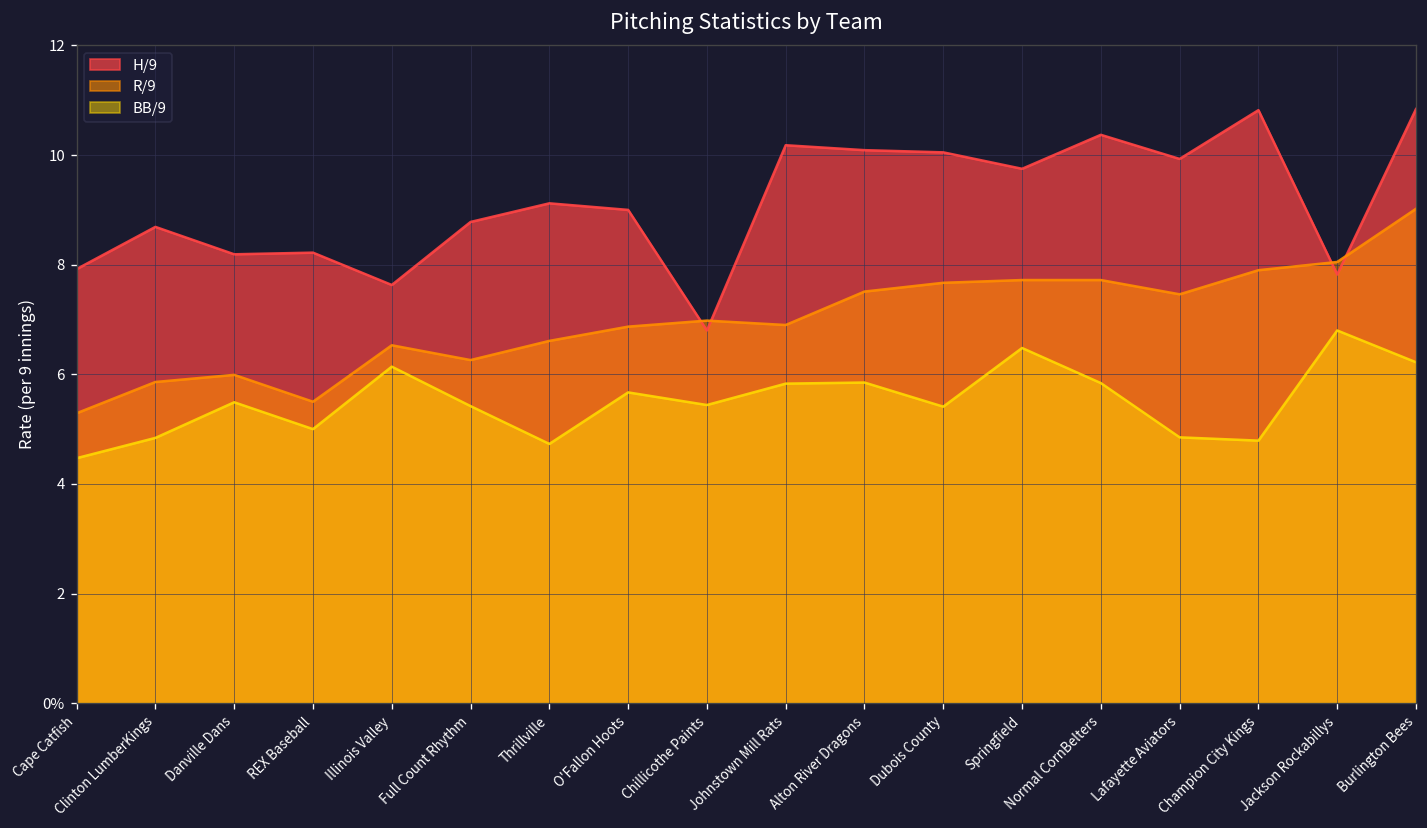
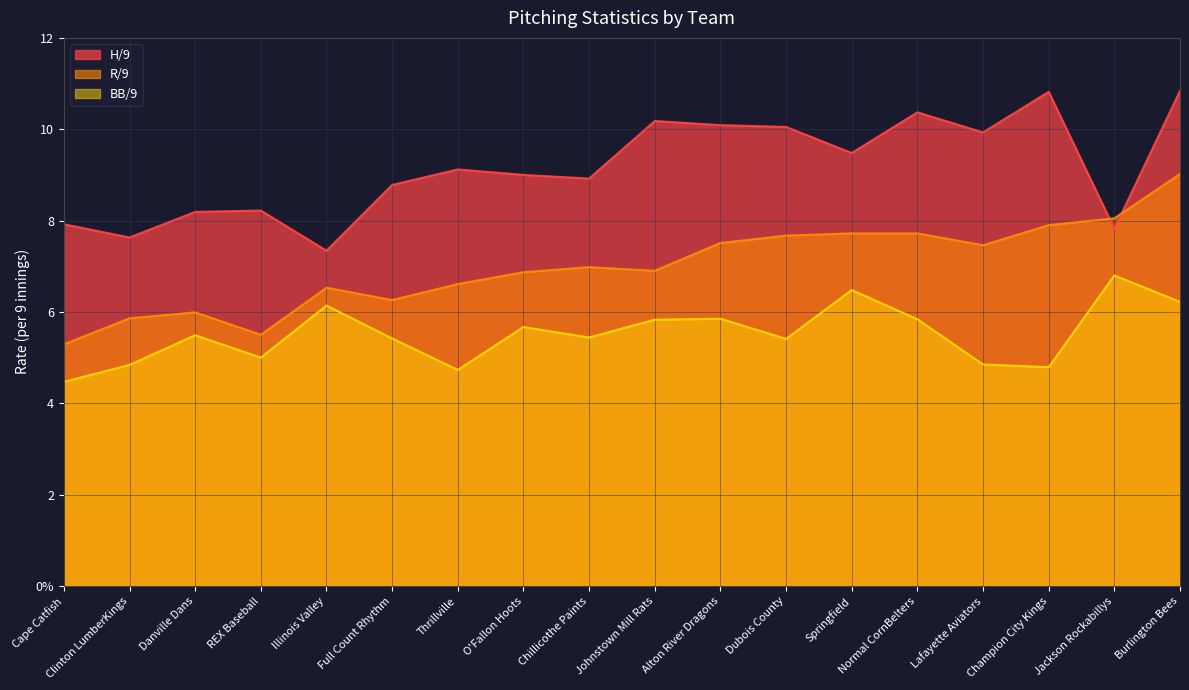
  {
    "H/9": {
      "Cape Catfish": 7.9,
-     "Clinton LumberKings": 8.7,
+     "Clinton LumberKings": 7.6,
      "Danville Dans": 8.2,
      "REX Baseball": 8.2,
-     "Illinois Valley": 7.6,
+     "Illinois Valley": 7.3,
      "Full Count Rhythm": 8.8,
      "Thrillville": 9.1,
      "O'Fallon Hoots": 9.0,
-     "Chillicothe Paints": 6.8,
+     "Chillicothe Paints": 8.9,
      "Johnstown Mill Rats": 10.2,
      "Alton River Dragons": 10.1,
      "Dubois County": 10.1,
-     "Springfield": 9.8,
+     "Springfield": 9.5,
      "Normal CornBelters": 10.4,
      "Lafayette Aviators": 9.9,
      "Champion City Kings": 10.8,
      "Jackson Rockabillys": 7.8,
      "Burlington Bees": 10.8
    }
  }
